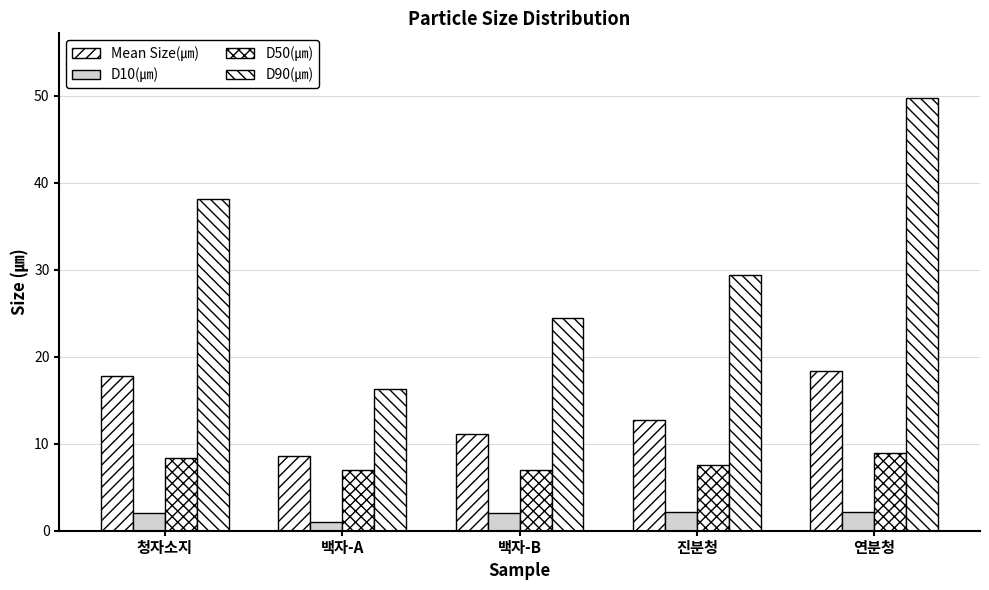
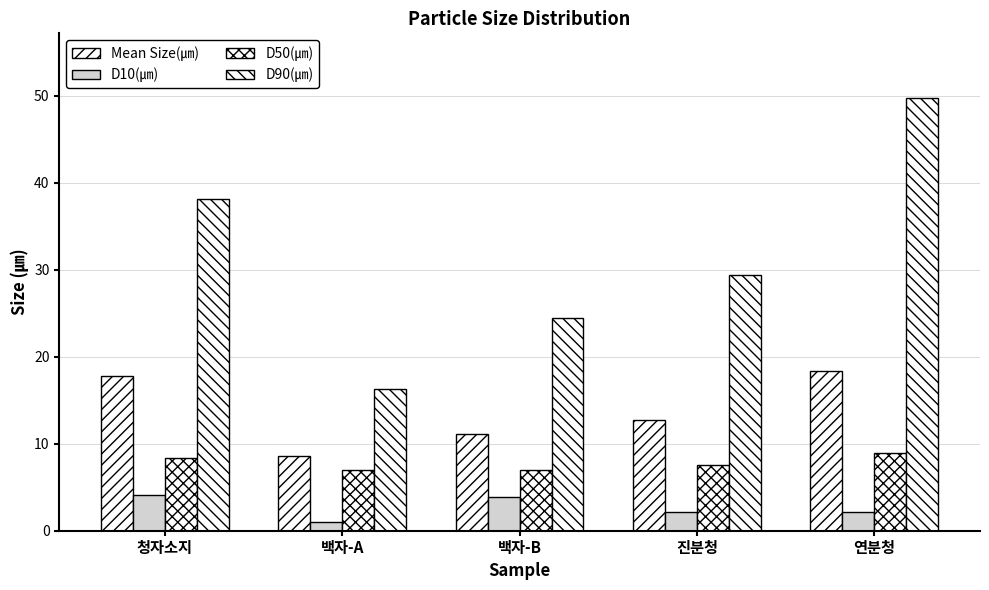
  {
    "D10(㎛)": {
-     "청자소지": 2,
+     "청자소지": 4,
      "백자-A": 1,
-     "백자-B": 2,
+     "백자-B": 4,
      "진분청": 2,
      "연분청": 2
    }
  }
